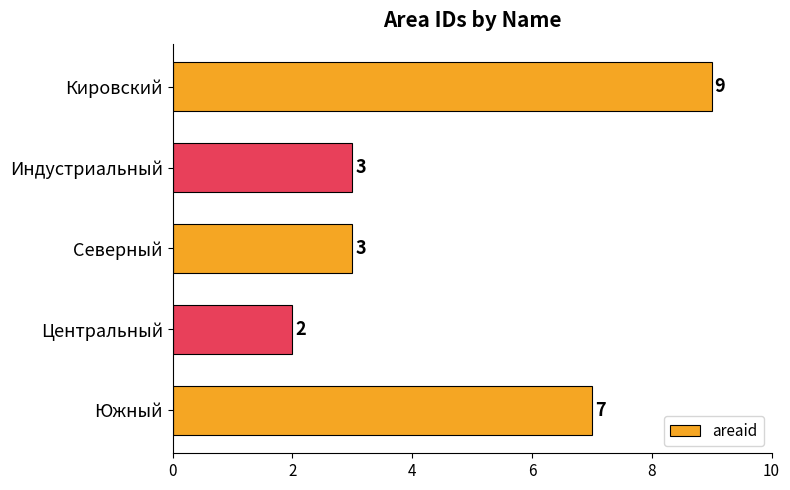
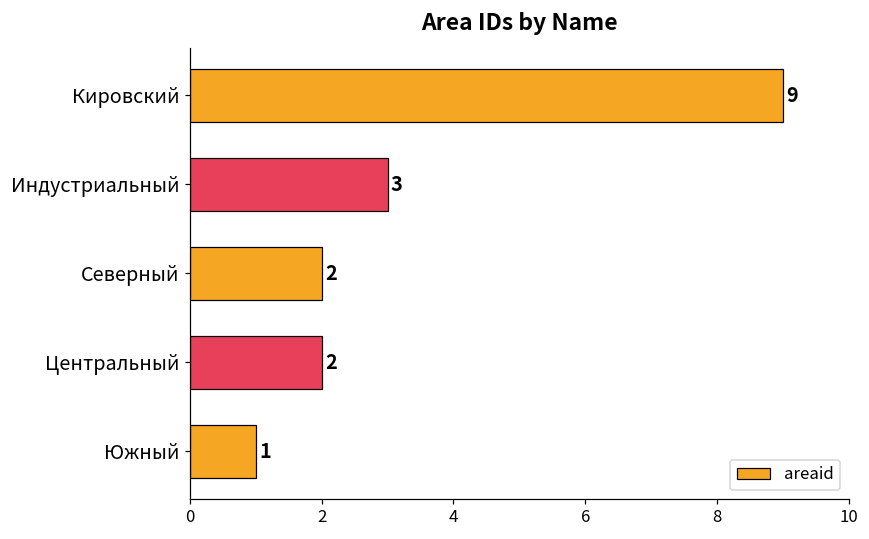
  {
    "Кировский": 9,
    "Индустриальный": 3,
-   "Северный": 3,
+   "Северный": 2,
    "Центральный": 2,
-   "Южный": 7
+   "Южный": 1
  }
